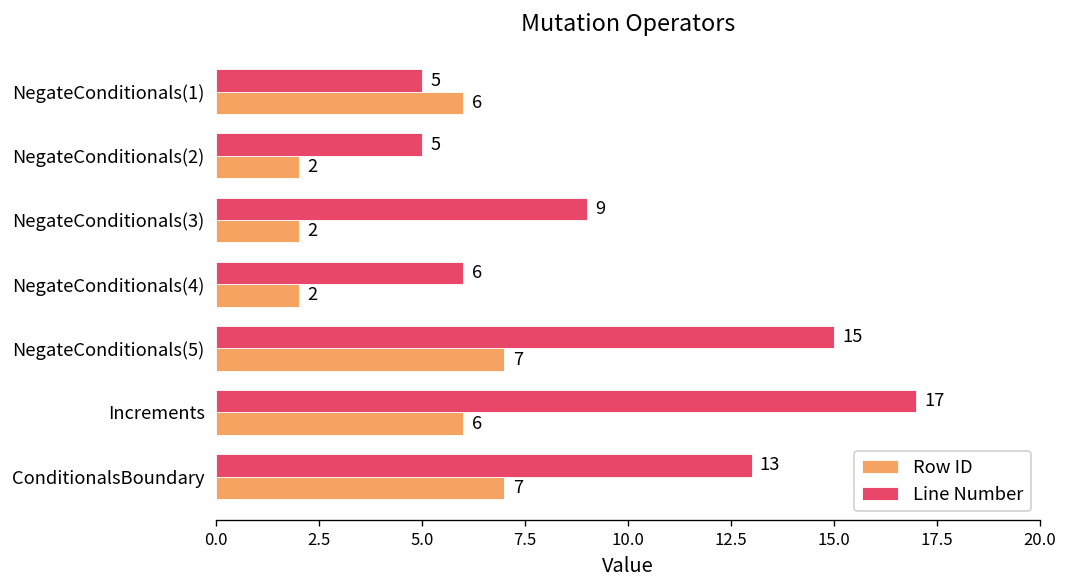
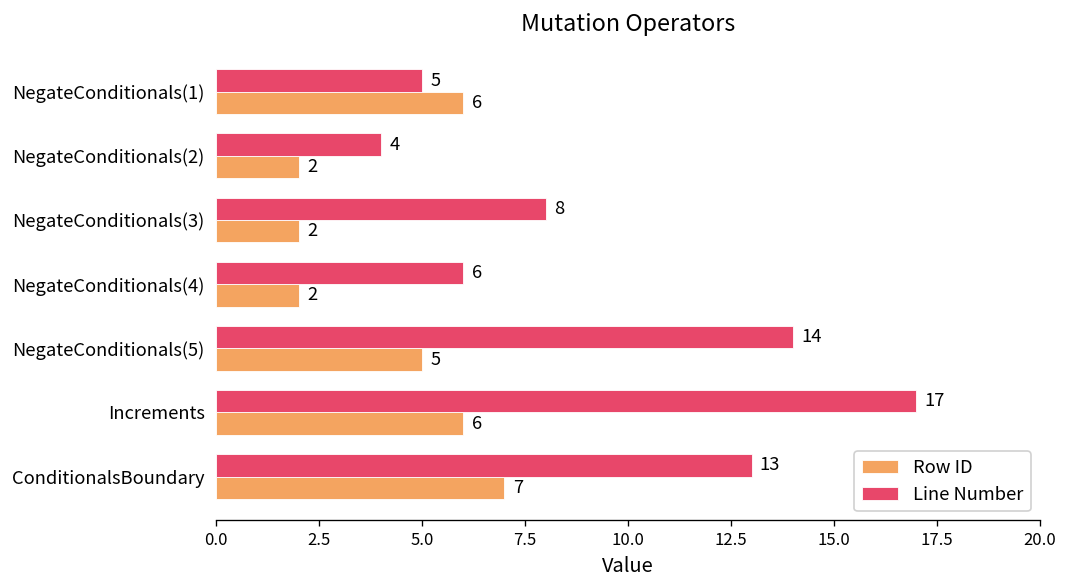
  {
    "Row ID": {
      "NegateConditionals(1)": 6,
      "NegateConditionals(2)": 2,
      "NegateConditionals(3)": 2,
      "NegateConditionals(4)": 2,
-     "NegateConditionals(5)": 7,
+     "NegateConditionals(5)": 5,
      "Increments": 6,
      "ConditionalsBoundary": 7
    },
    "Line Number": {
      "NegateConditionals(1)": 5,
-     "NegateConditionals(2)": 5,
-     "NegateConditionals(3)": 9,
+     "NegateConditionals(2)": 4,
+     "NegateConditionals(3)": 8,
      "NegateConditionals(4)": 6,
-     "NegateConditionals(5)": 15,
+     "NegateConditionals(5)": 14,
      "Increments": 17,
      "ConditionalsBoundary": 13
    }
  }
